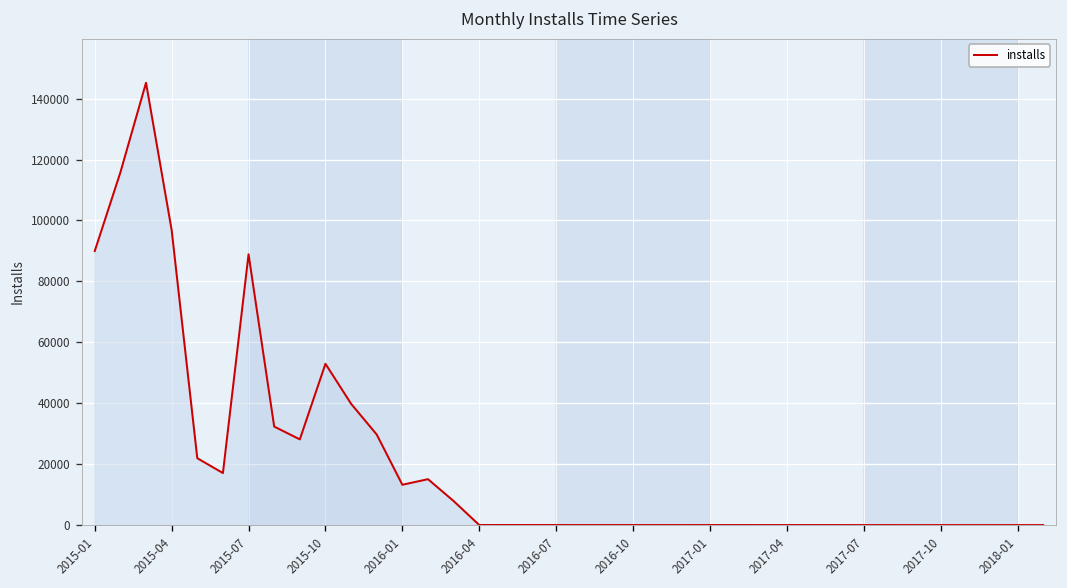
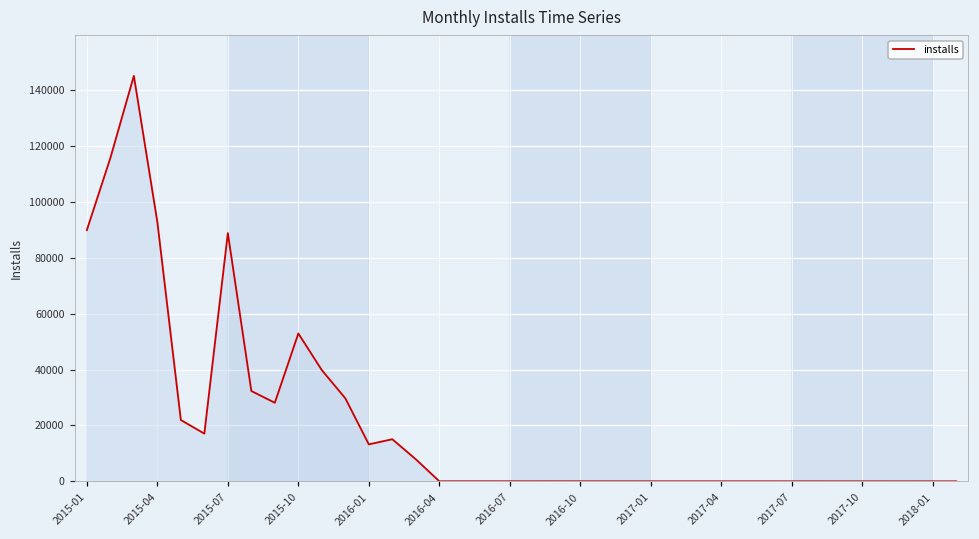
  {
    "2015-01": 90000,
-   "2015-04": 97000,
+   "2015-04": 93000,
    "2015-07": 89000,
    "2015-10": 53000,
    "2016-01": 13000,
    "2016-04": 0,
    "2016-07": 0,
    "2016-10": 0,
    "2017-01": 0,
    "2017-04": 0,
    "2017-07": 0,
    "2017-10": 0,
    "2018-01": 0
  }
